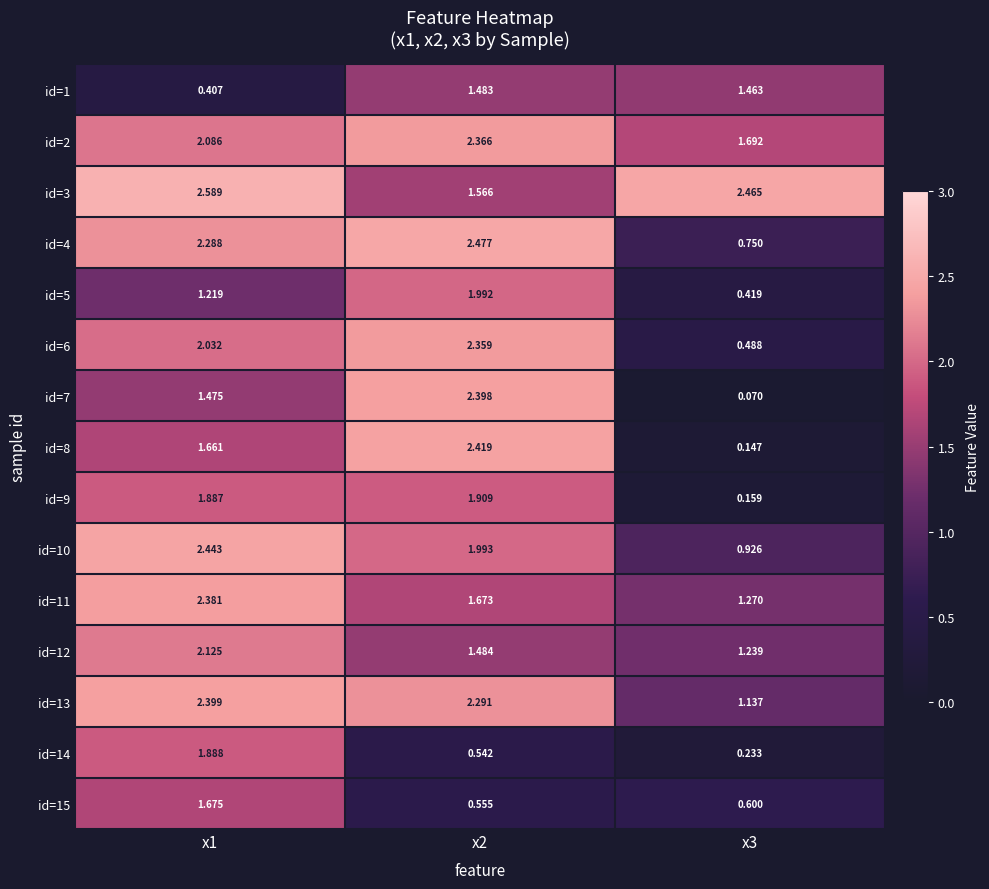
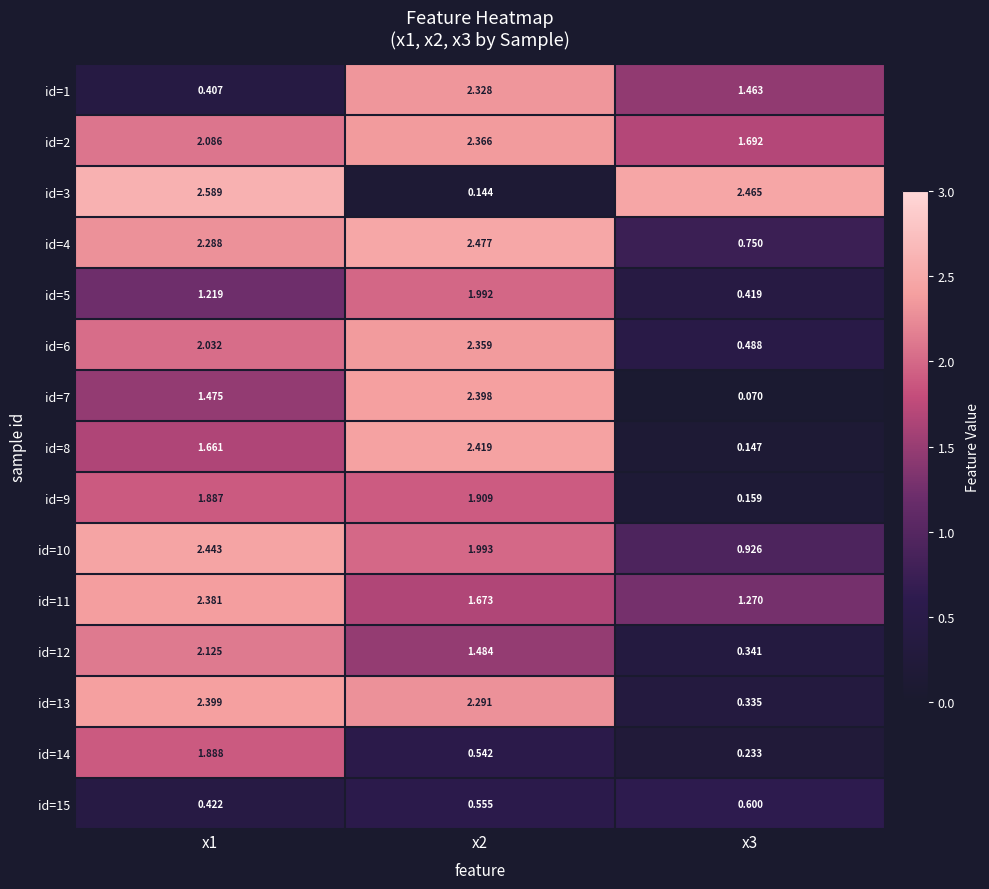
  {
    "id=1": {
      "x1": 0.407,
-     "x2": 1.483,
+     "x2": 2.328,
      "x3": 1.463
    },
    "id=2": {
      "x1": 2.086,
      "x2": 2.366,
      "x3": 1.692
    },
    "id=3": {
      "x1": 2.589,
-     "x2": 1.566,
+     "x2": 0.144,
      "x3": 2.465
    },
    "id=4": {
      "x1": 2.288,
      "x2": 2.477,
      "x3": 0.750
    },
    "id=5": {
      "x1": 1.219,
      "x2": 1.992,
      "x3": 0.419
    },
    "id=6": {
      "x1": 2.032,
      "x2": 2.359,
      "x3": 0.488
    },
    "id=7": {
      "x1": 1.475,
      "x2": 2.398,
      "x3": 0.070
    },
    "id=8": {
      "x1": 1.661,
      "x2": 2.419,
      "x3": 0.147
    },
    "id=9": {
      "x1": 1.887,
      "x2": 1.909,
      "x3": 0.159
    },
    "id=10": {
      "x1": 2.443,
      "x2": 1.993,
      "x3": 0.926
    },
    "id=11": {
      "x1": 2.381,
      "x2": 1.673,
      "x3": 1.270
    },
    "id=12": {
      "x1": 2.125,
      "x2": 1.484,
-     "x3": 1.239
+     "x3": 0.341
    },
    "id=13": {
      "x1": 2.399,
      "x2": 2.291,
-     "x3": 1.137
+     "x3": 0.335
    },
    "id=14": {
      "x1": 1.888,
      "x2": 0.542,
      "x3": 0.233
    },
    "id=15": {
-     "x1": 1.675,
+     "x1": 0.422,
      "x2": 0.555,
      "x3": 0.600
    }
  }
